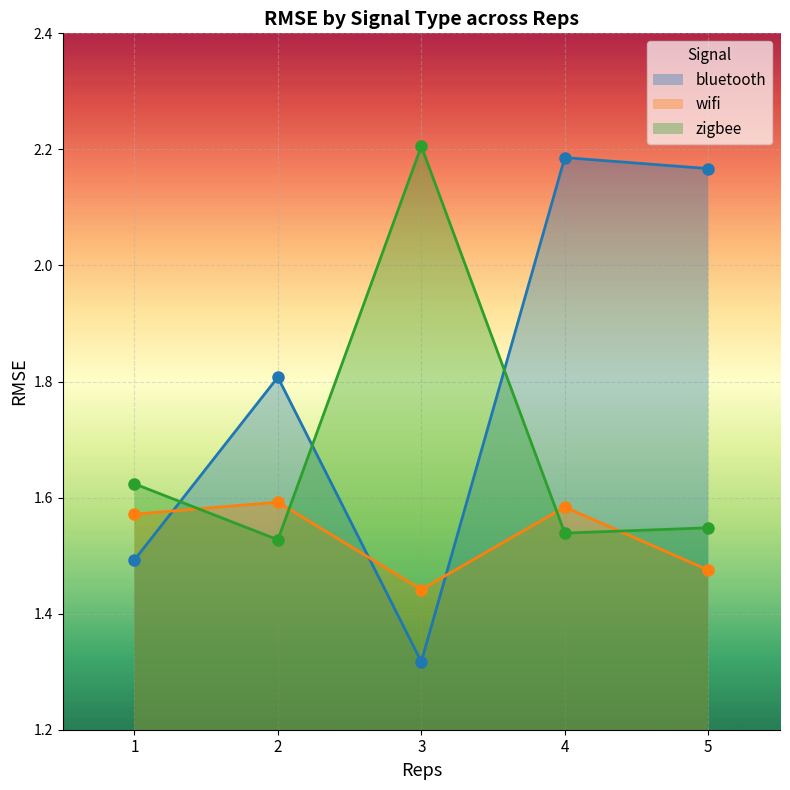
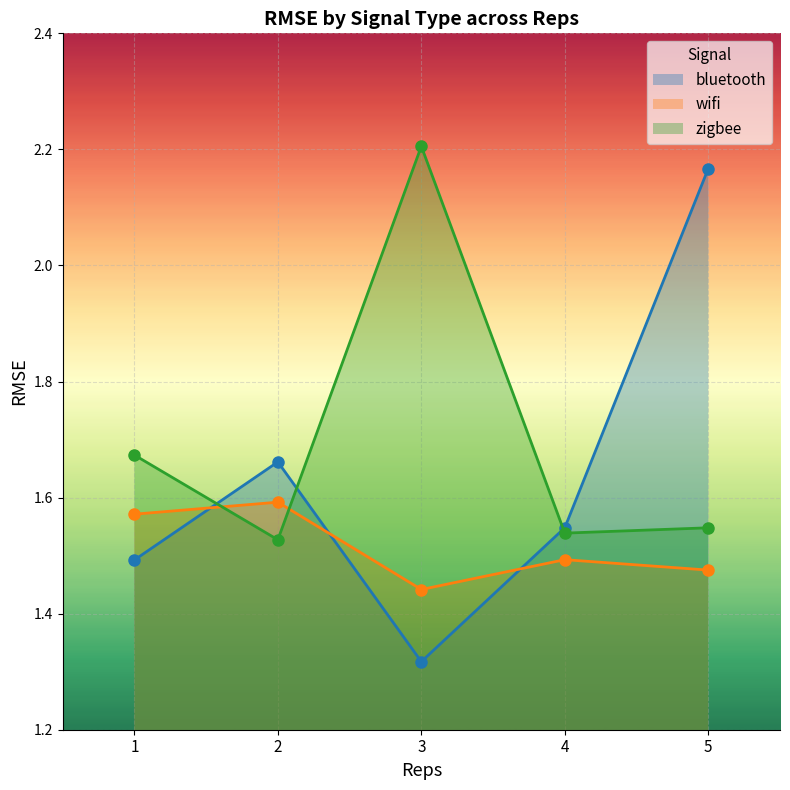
  {
    "bluetooth": {
      "1": 1.49,
-     "2": 1.81,
+     "2": 1.66,
      "3": 1.32,
-     "4": 2.19,
+     "4": 1.55,
      "5": 2.17
    },
    "wifi": {
      "1": 1.57,
      "2": 1.59,
      "3": 1.44,
-     "4": 1.58,
+     "4": 1.49,
      "5": 1.48
    },
    "zigbee": {
-     "1": 1.62,
+     "1": 1.67,
      "2": 1.53,
      "3": 2.21,
      "4": 1.54,
      "5": 1.55
    }
  }
